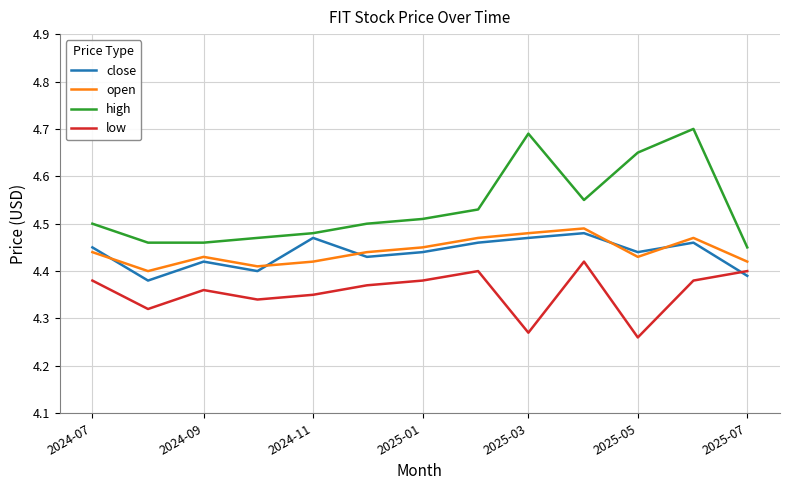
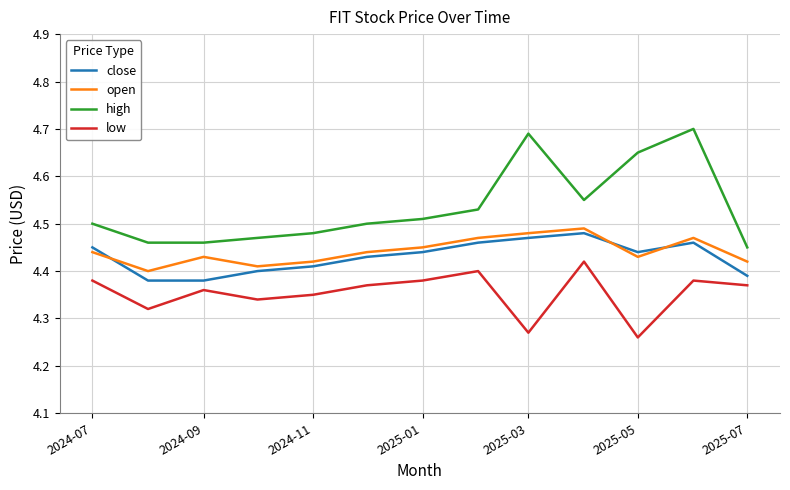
  {
    "close": {
      "2024-07": 4.45,
-     "2024-09": 4.42,
-     "2024-11": 4.47,
+     "2024-09": 4.38,
+     "2024-11": 4.41,
      "2025-01": 4.44,
      "2025-03": 4.47,
      "2025-05": 4.44,
      "2025-07": 4.39
    },
    "open": {
      "2024-07": 4.44,
      "2024-09": 4.43,
      "2024-11": 4.42,
      "2025-01": 4.45,
      "2025-03": 4.48,
      "2025-05": 4.43,
      "2025-07": 4.42
    },
    "high": {
      "2024-07": 4.50,
      "2024-09": 4.46,
      "2024-11": 4.48,
      "2025-01": 4.51,
      "2025-03": 4.69,
      "2025-05": 4.65,
      "2025-07": 4.45
    },
    "low": {
      "2024-07": 4.38,
      "2024-09": 4.36,
      "2024-11": 4.35,
      "2025-01": 4.38,
      "2025-03": 4.27,
      "2025-05": 4.26,
-     "2025-07": 4.40
+     "2025-07": 4.37
    }
  }
